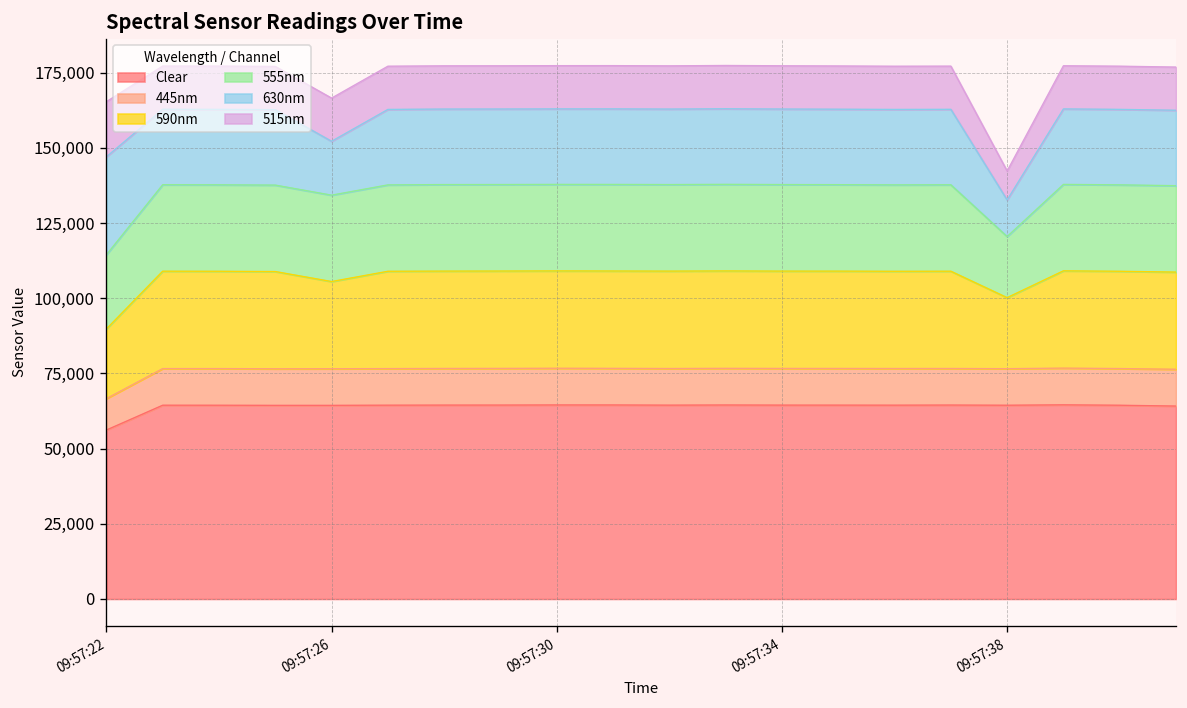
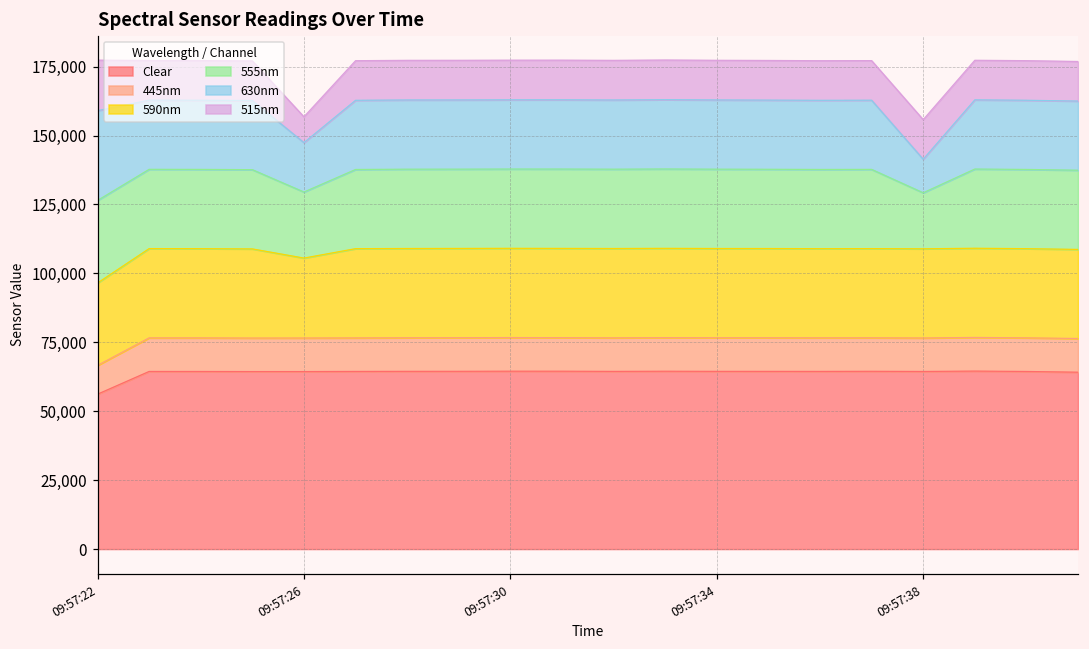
  {
    "590nm": {
-     "09:57:22": "23,000",
+     "09:57:22": "30,000",
      "09:57:26": "29,000",
      "09:57:30": "32,000",
      "09:57:34": "32,000",
-     "09:57:38": "24,000"
+     "09:57:38": "32,000"
    },
    "555nm": {
-     "09:57:22": "25,000",
-     "09:57:26": "29,000",
+     "09:57:22": "30,000",
+     "09:57:26": "24,000",
      "09:57:30": "29,000",
      "09:57:34": "29,000",
      "09:57:38": "20,000"
    },
    "630nm": {
      "09:57:22": "33,000",
      "09:57:26": "18,000",
      "09:57:30": "25,000",
      "09:57:34": "25,000",
      "09:57:38": "12,000"
    },
    "515nm": {
      "09:57:22": "18,000",
-     "09:57:26": "14,000",
+     "09:57:26": "9,000",
      "09:57:30": "14,000",
      "09:57:34": "14,000",
-     "09:57:38": "10,000"
+     "09:57:38": "14,000"
    }
  }
